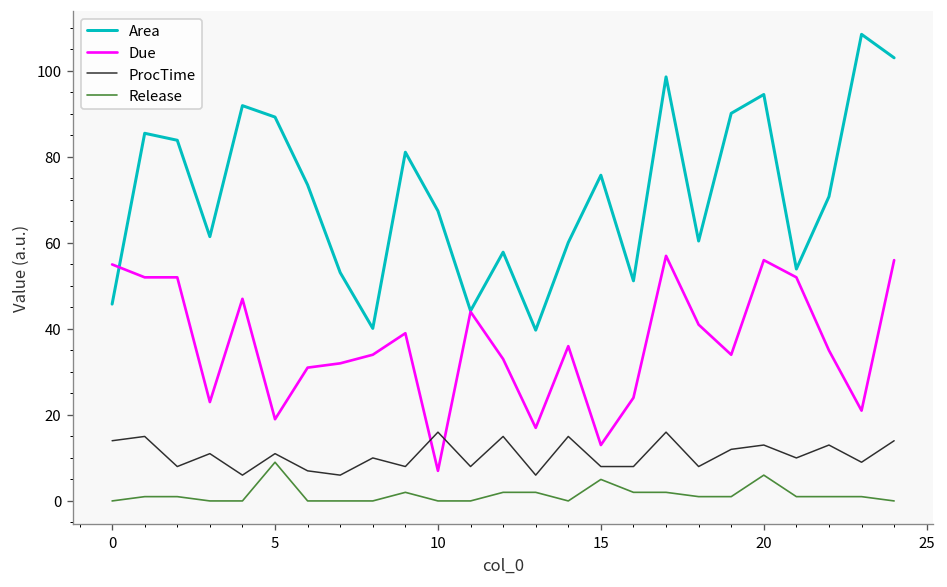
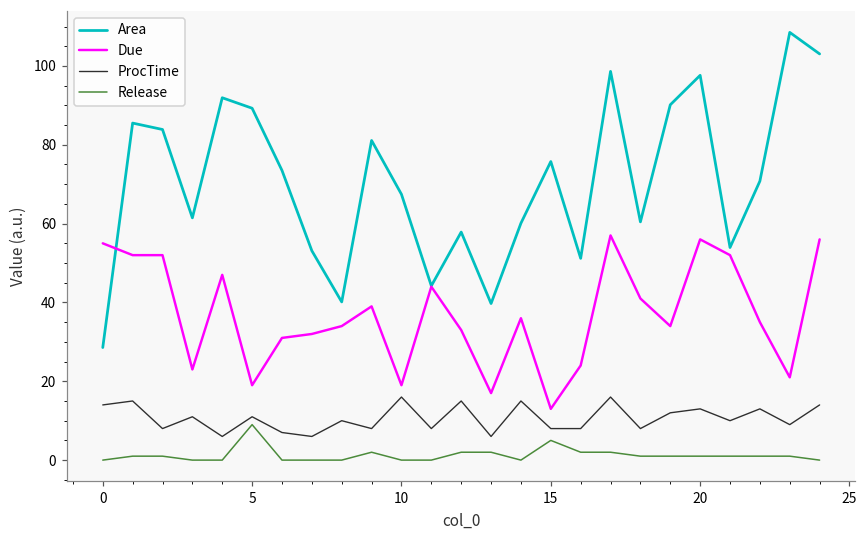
  {
    "Area": {
-     "0": 46,
+     "0": 29,
      "5": 89,
      "10": 67,
      "15": 76,
-     "20": 95
+     "20": 98
    },
    "Due": {
      "0": 55,
      "5": 19,
-     "10": 7,
+     "10": 19,
      "15": 13,
      "20": 56
    },
    "ProcTime": {
      "0": 14,
      "5": 11,
      "10": 16,
      "15": 8,
      "20": 13
    },
    "Release": {
      "0": 0,
      "5": 9,
      "10": 0,
      "15": 5,
-     "20": 6
+     "20": 1
    }
  }
